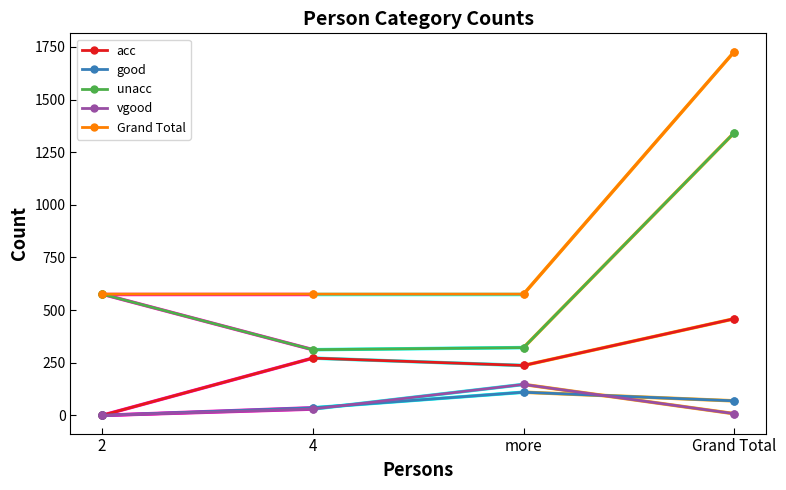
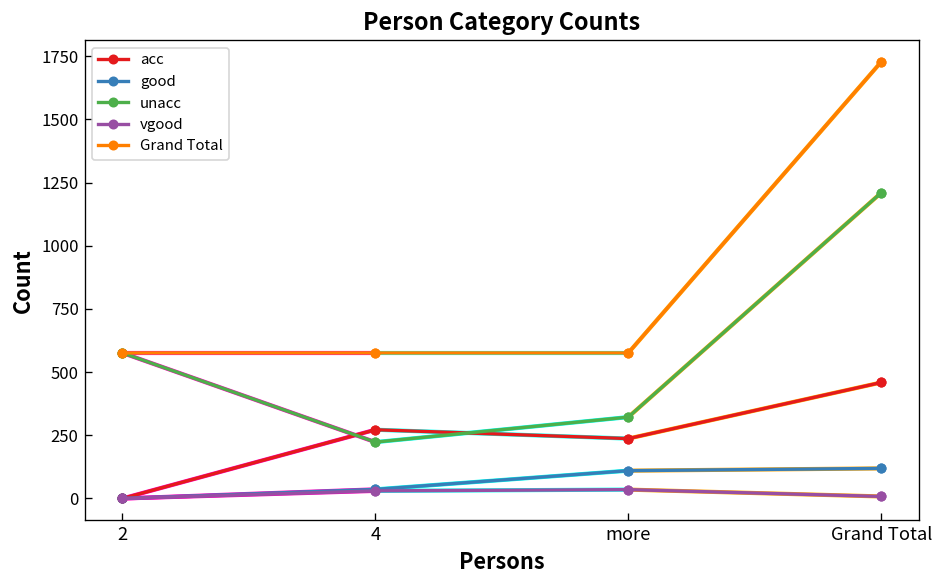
  {
    "good": {
-     "Grand Total": 70
+     "Grand Total": 120
    },
    "unacc": {
-     "4": 310,
-     "Grand Total": 1340
+     "4": 220,
+     "Grand Total": 1210
    },
    "vgood": {
-     "more": 150
+     "more": 40
    }
  }
